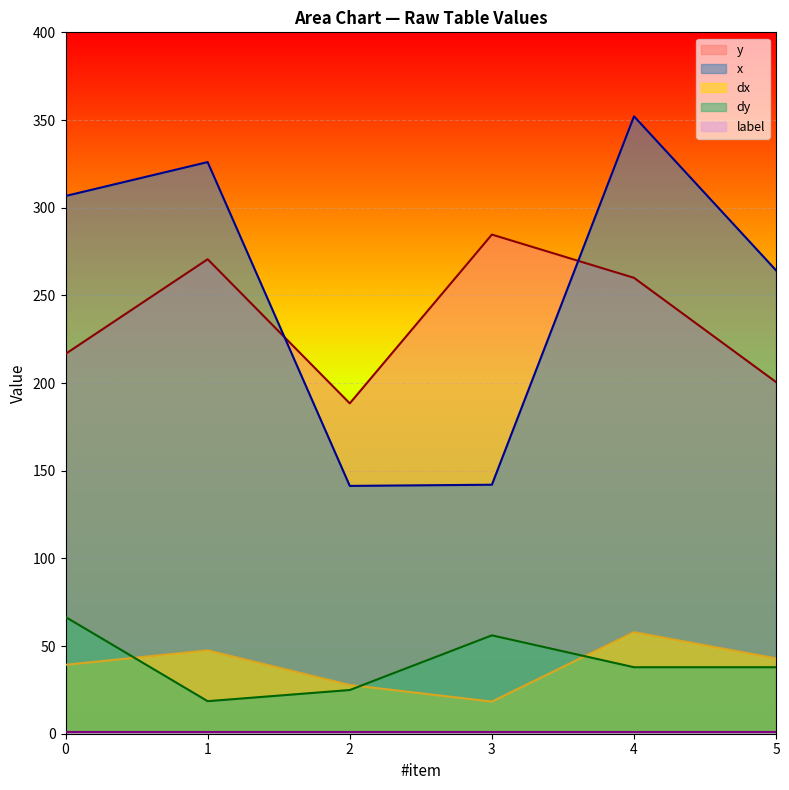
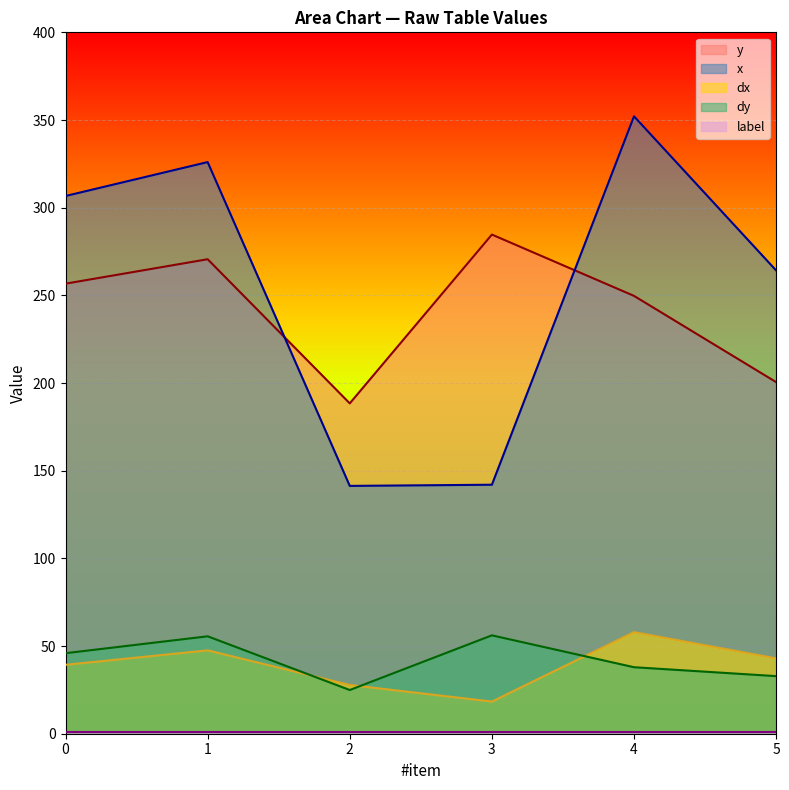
  {
    "y": {
-     "0": 217,
+     "0": 257,
      "1": 271,
      "2": 188,
      "3": 285,
-     "4": 260,
+     "4": 250,
      "5": 201
    },
    "x": {
      "0": 307,
      "1": 326,
      "2": 141,
      "3": 142,
      "4": 352,
      "5": 264
    },
    "dx": {
      "0": 39,
      "1": 48,
      "2": 28,
      "3": 18,
      "4": 58,
      "5": 43
    },
    "dy": {
-     "0": 67,
-     "1": 19,
+     "0": 46,
+     "1": 56,
      "2": 25,
      "3": 56,
      "4": 38,
-     "5": 38
+     "5": 33
    },
    "label": {
      "0": 1,
      "1": 1,
      "2": 1,
      "3": 1,
      "4": 1,
      "5": 1
    }
  }
